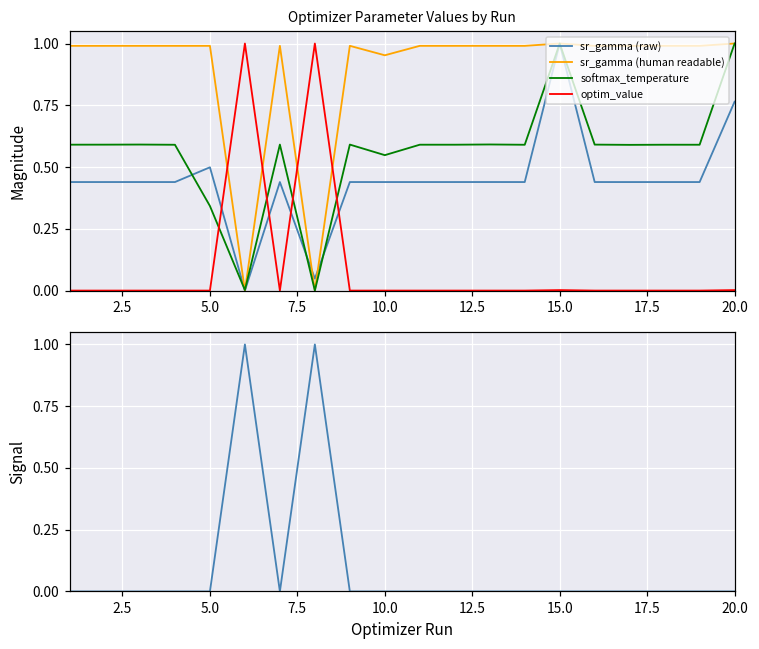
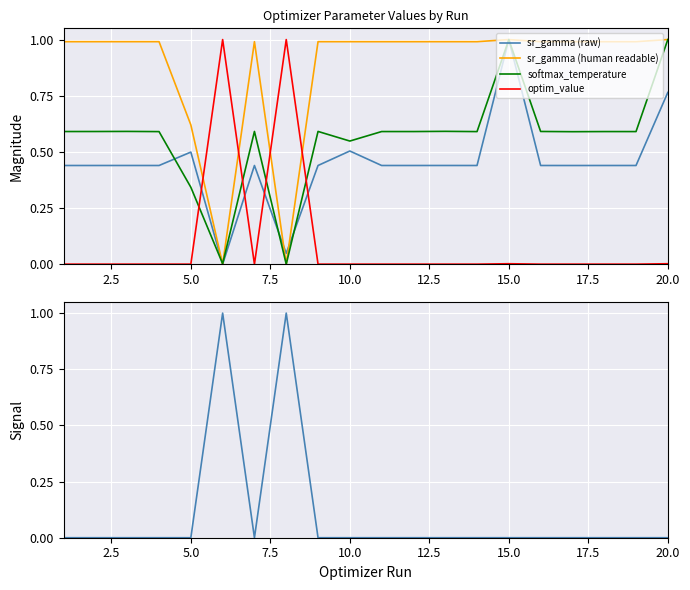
  {
    "Optimizer Parameter Values by Run": {
      "sr_gamma (raw)": {
        "5.0": 0.50,
-       "10.0": 0.44,
+       "10.0": 0.50,
        "20.0": 0.76
      },
      "sr_gamma (human readable)": {
-       "5.0": 0.99,
-       "10.0": 0.95
+       "5.0": 0.62,
+       "10.0": 0.99
      },
      "softmax_temperature": {
        "5.0": 0.34,
        "10.0": 0.55
      },
      "optim_value": {
        "5.0": 0.00,
        "10.0": 0.00,
        "15.0": 0.00,
        "20.0": 0.00
      }
    }
  }
